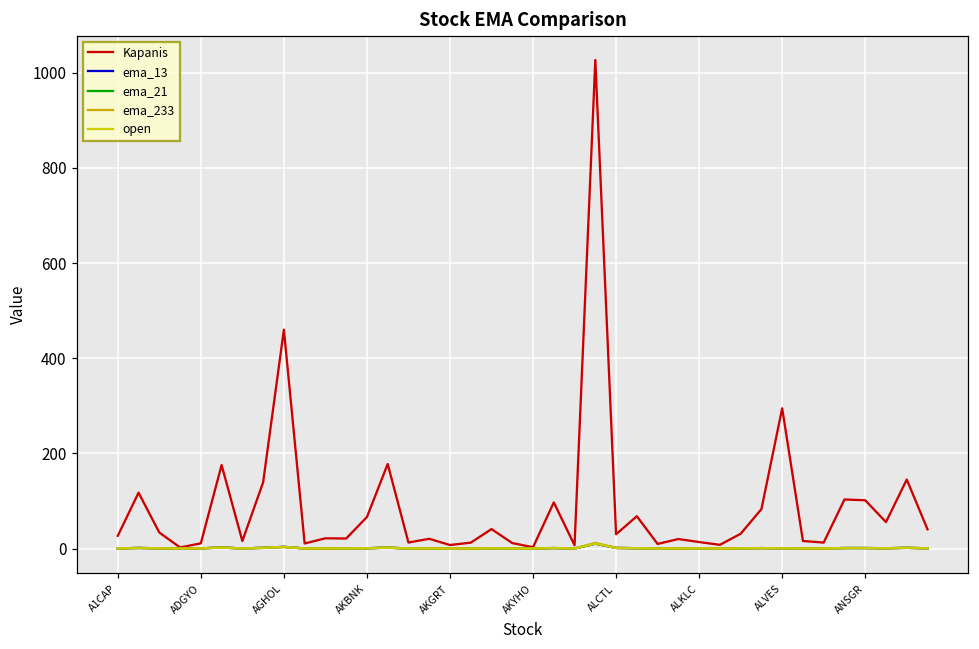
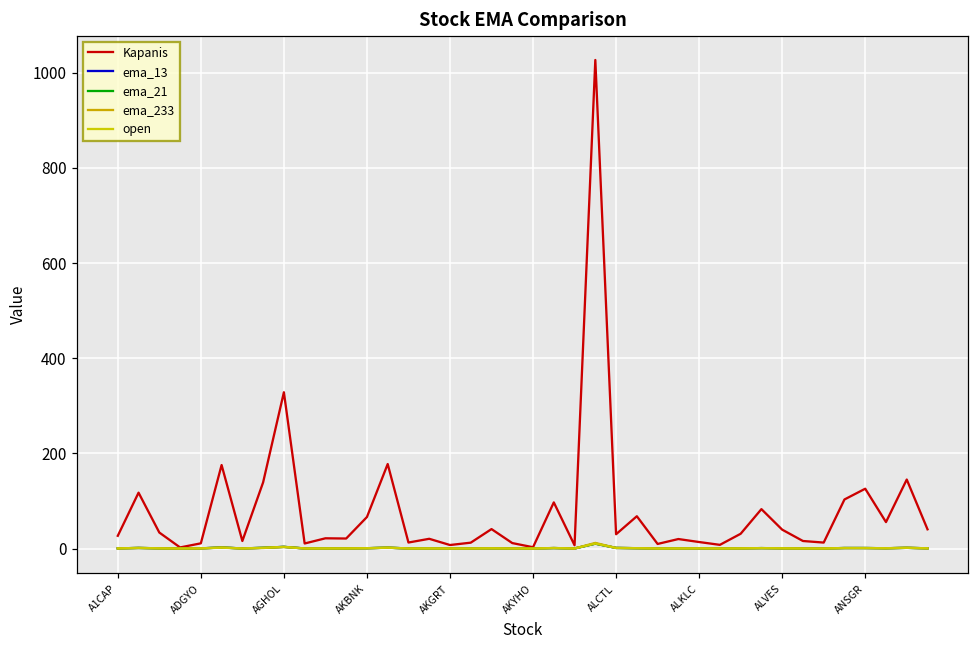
  {
    "Kapanis": {
      "A1CAP": 30,
      "ADGYO": 10,
-     "AGHOL": 460,
+     "AGHOL": 330,
      "AKBNK": 70,
      "AKGRT": 10,
      "ALCTL": 30,
      "ALKLC": 10,
-     "ALVES": 290,
-     "ANSGR": 100
+     "ALVES": 40,
+     "ANSGR": 130
    }
  }
